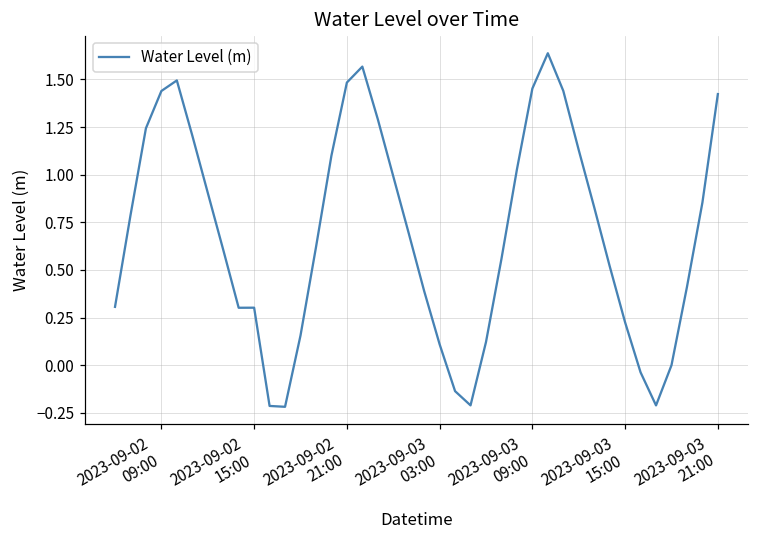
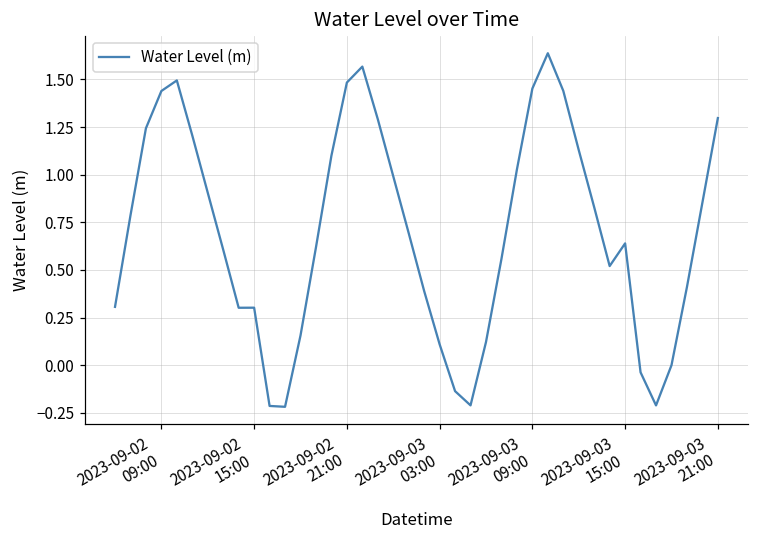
  {
    "2023-09-02 09:00": 1.44,
    "2023-09-02 15:00": 0.30,
    "2023-09-02 21:00": 1.48,
    "2023-09-03 03:00": 0.11,
    "2023-09-03 09:00": 1.45,
-   "2023-09-03 15:00": 0.22,
-   "2023-09-03 21:00": 1.42
+   "2023-09-03 15:00": 0.64,
+   "2023-09-03 21:00": 1.30
  }
